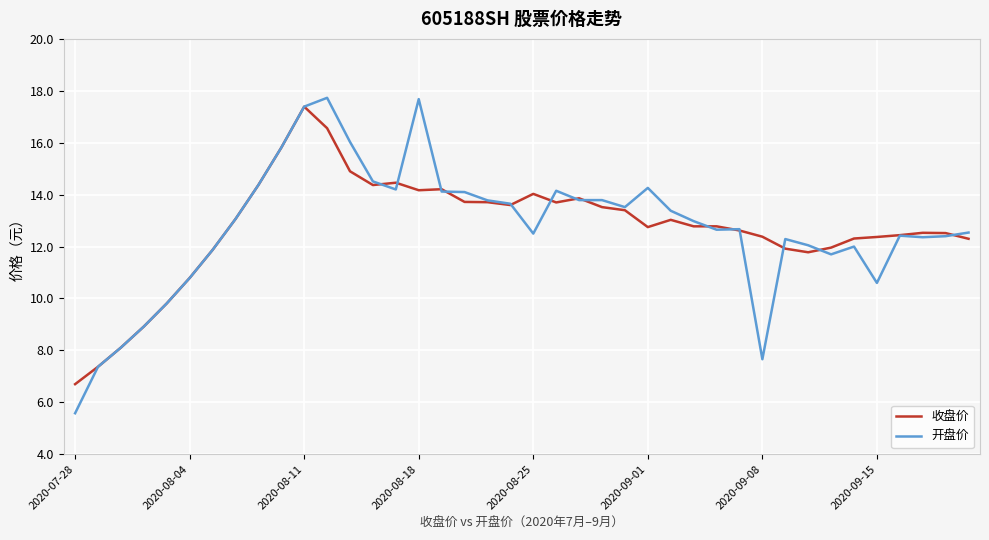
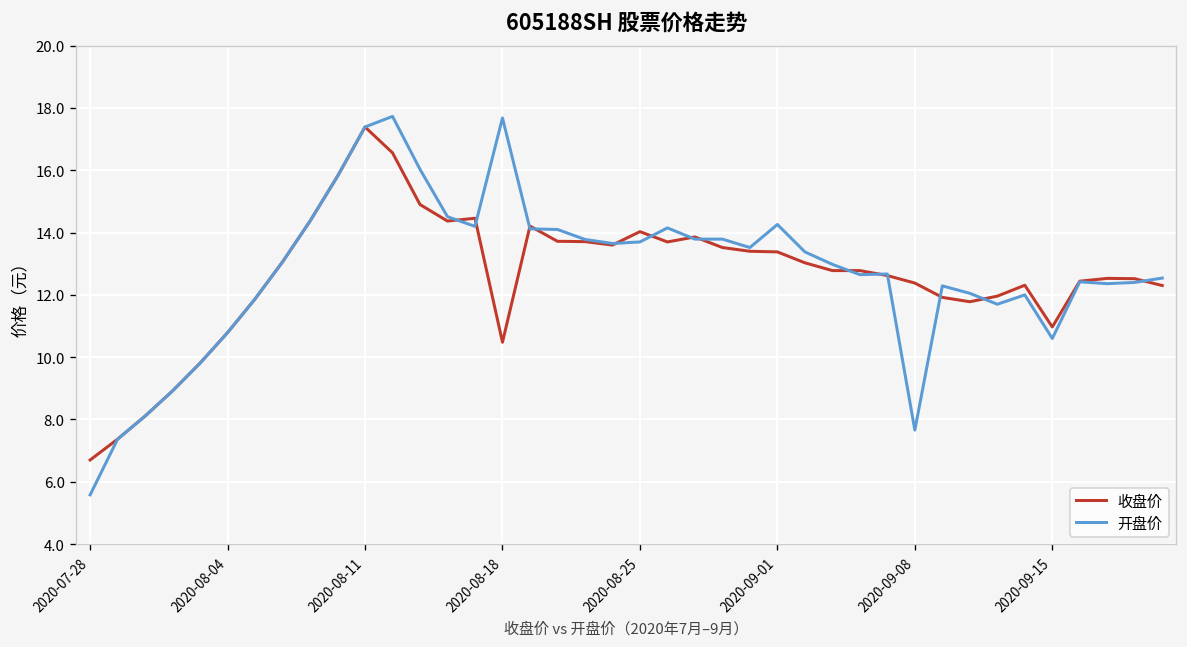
  {
    "收盘价": {
      "2020-07-28": 6.7,
-     "2020-08-18": 14.2,
+     "2020-08-18": 10.5,
      "2020-08-25": 14.0,
-     "2020-09-01": 12.8,
+     "2020-09-01": 13.4,
      "2020-09-08": 12.4,
-     "2020-09-15": 12.4
+     "2020-09-15": 11.0
    },
    "开盘价": {
      "2020-07-28": 5.6,
      "2020-08-18": 17.7,
-     "2020-08-25": 12.5,
+     "2020-08-25": 13.7,
      "2020-09-01": 14.3,
      "2020-09-08": 7.7,
      "2020-09-15": 10.6
    }
  }
